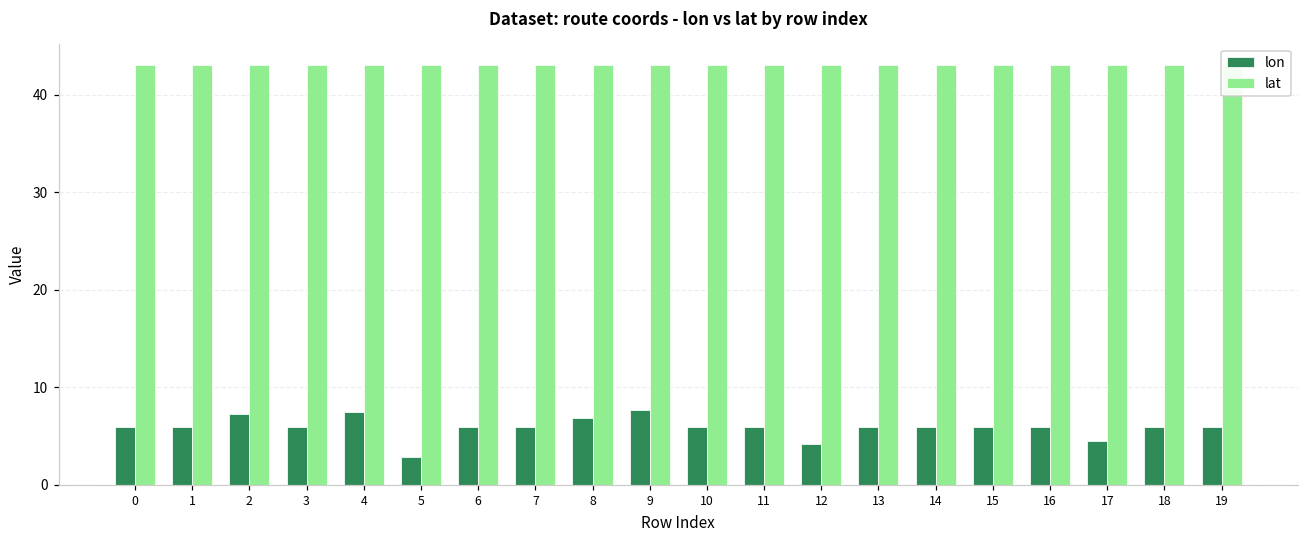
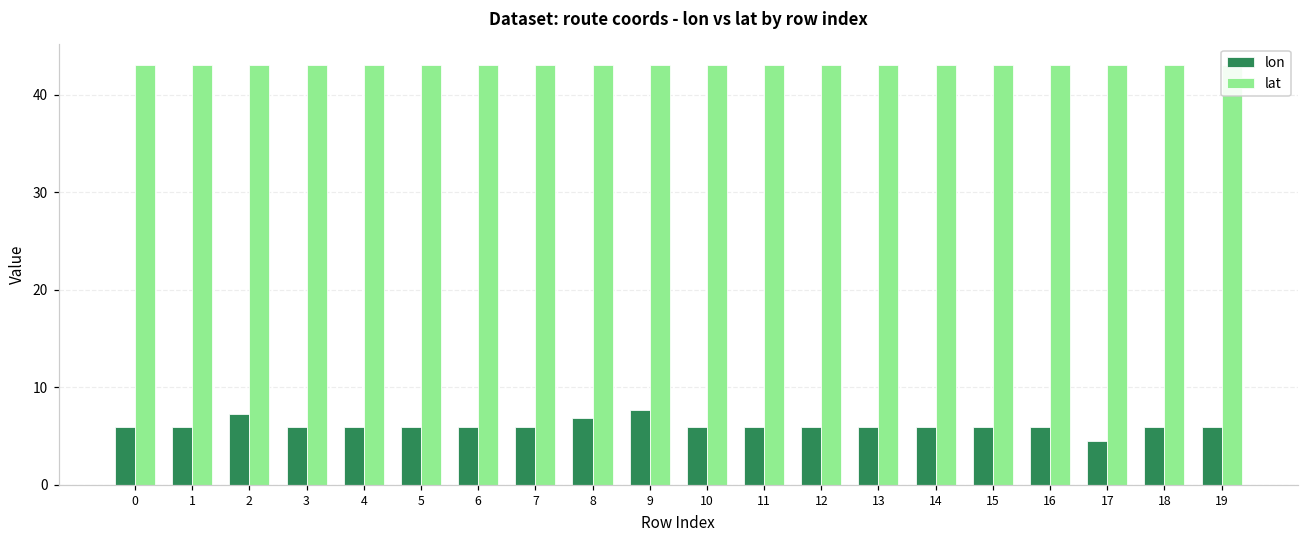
  {
    "lon": {
      "0": 6,
      "1": 6,
      "2": 7,
      "3": 6,
-     "4": 8,
-     "5": 3,
+     "4": 6,
+     "5": 6,
      "6": 6,
      "7": 6,
      "8": 7,
      "9": 8,
      "10": 6,
      "11": 6,
-     "12": 4,
+     "12": 6,
      "13": 6,
      "14": 6,
      "15": 6,
      "16": 6,
      "17": 5,
      "18": 6,
      "19": 6
    },
    "lat": {
      "0": 43,
      "1": 43,
      "2": 43,
      "3": 43,
      "4": 43,
      "5": 43,
      "6": 43,
      "7": 43,
      "8": 43,
      "9": 43,
      "10": 43,
      "11": 43,
      "12": 43,
      "13": 43,
      "14": 43,
      "15": 43,
      "16": 43,
      "17": 43,
      "18": 43
    }
  }
